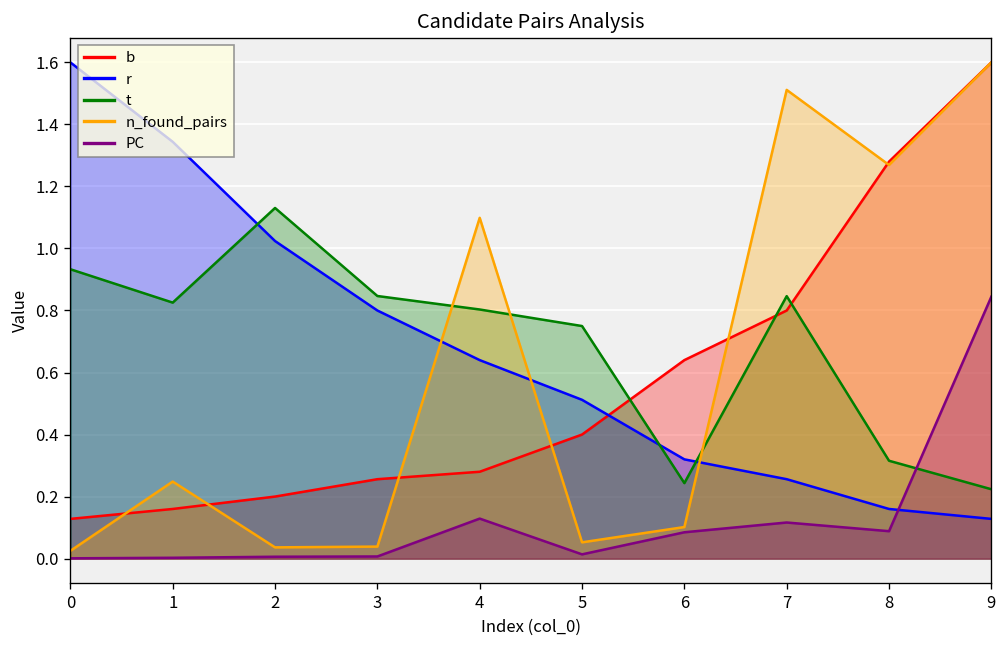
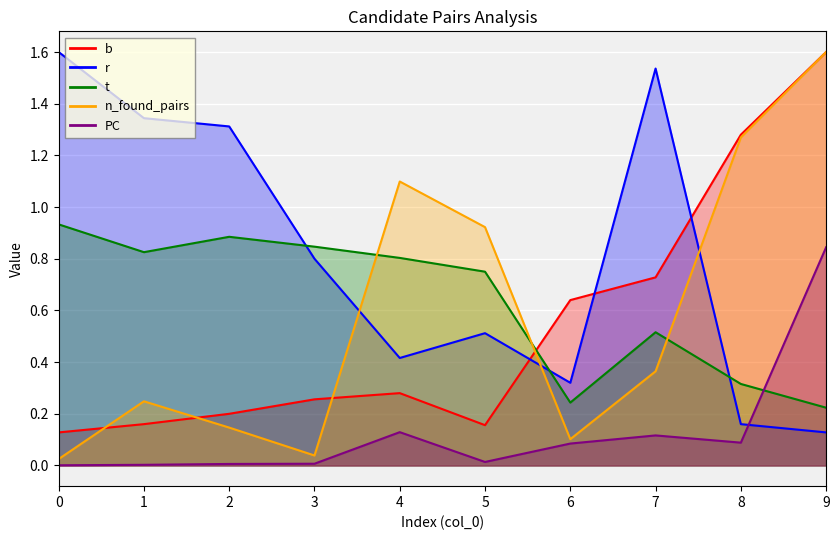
  {
    "b": {
      "0": 0.13,
      "1": 0.16,
      "2": 0.20,
      "3": 0.26,
      "4": 0.28,
-     "5": 0.40,
+     "5": 0.16,
      "6": 0.64,
-     "7": 0.80,
+     "7": 0.73,
      "8": 1.28
    },
    "r": {
      "0": 1.60,
-     "2": 1.02,
+     "2": 1.31,
      "3": 0.80,
-     "4": 0.64,
+     "4": 0.42,
      "5": 0.51,
      "6": 0.32,
-     "7": 0.26,
+     "7": 1.54,
      "8": 0.16,
      "9": 0.13
    },
    "t": {
      "0": 0.93,
      "1": 0.83,
-     "2": 1.13,
+     "2": 0.88,
      "3": 0.85,
      "4": 0.80,
      "5": 0.75,
      "6": 0.24,
-     "7": 0.85,
+     "7": 0.52,
      "8": 0.32,
      "9": 0.22
    },
    "n_found_pairs": {
      "0": 0.02,
      "1": 0.25,
-     "2": 0.04,
+     "2": 0.15,
      "3": 0.04,
      "4": 1.10,
-     "5": 0.05,
+     "5": 0.92,
      "6": 0.10,
-     "7": 1.51,
+     "7": 0.36,
      "8": 1.27
    },
    "PC": {
      "0": 0.00,
      "1": 0.00,
      "2": 0.01,
      "3": 0.01,
      "4": 0.13,
      "5": 0.01,
      "6": 0.08,
      "7": 0.12,
      "8": 0.09,
      "9": 0.84
    }
  }
